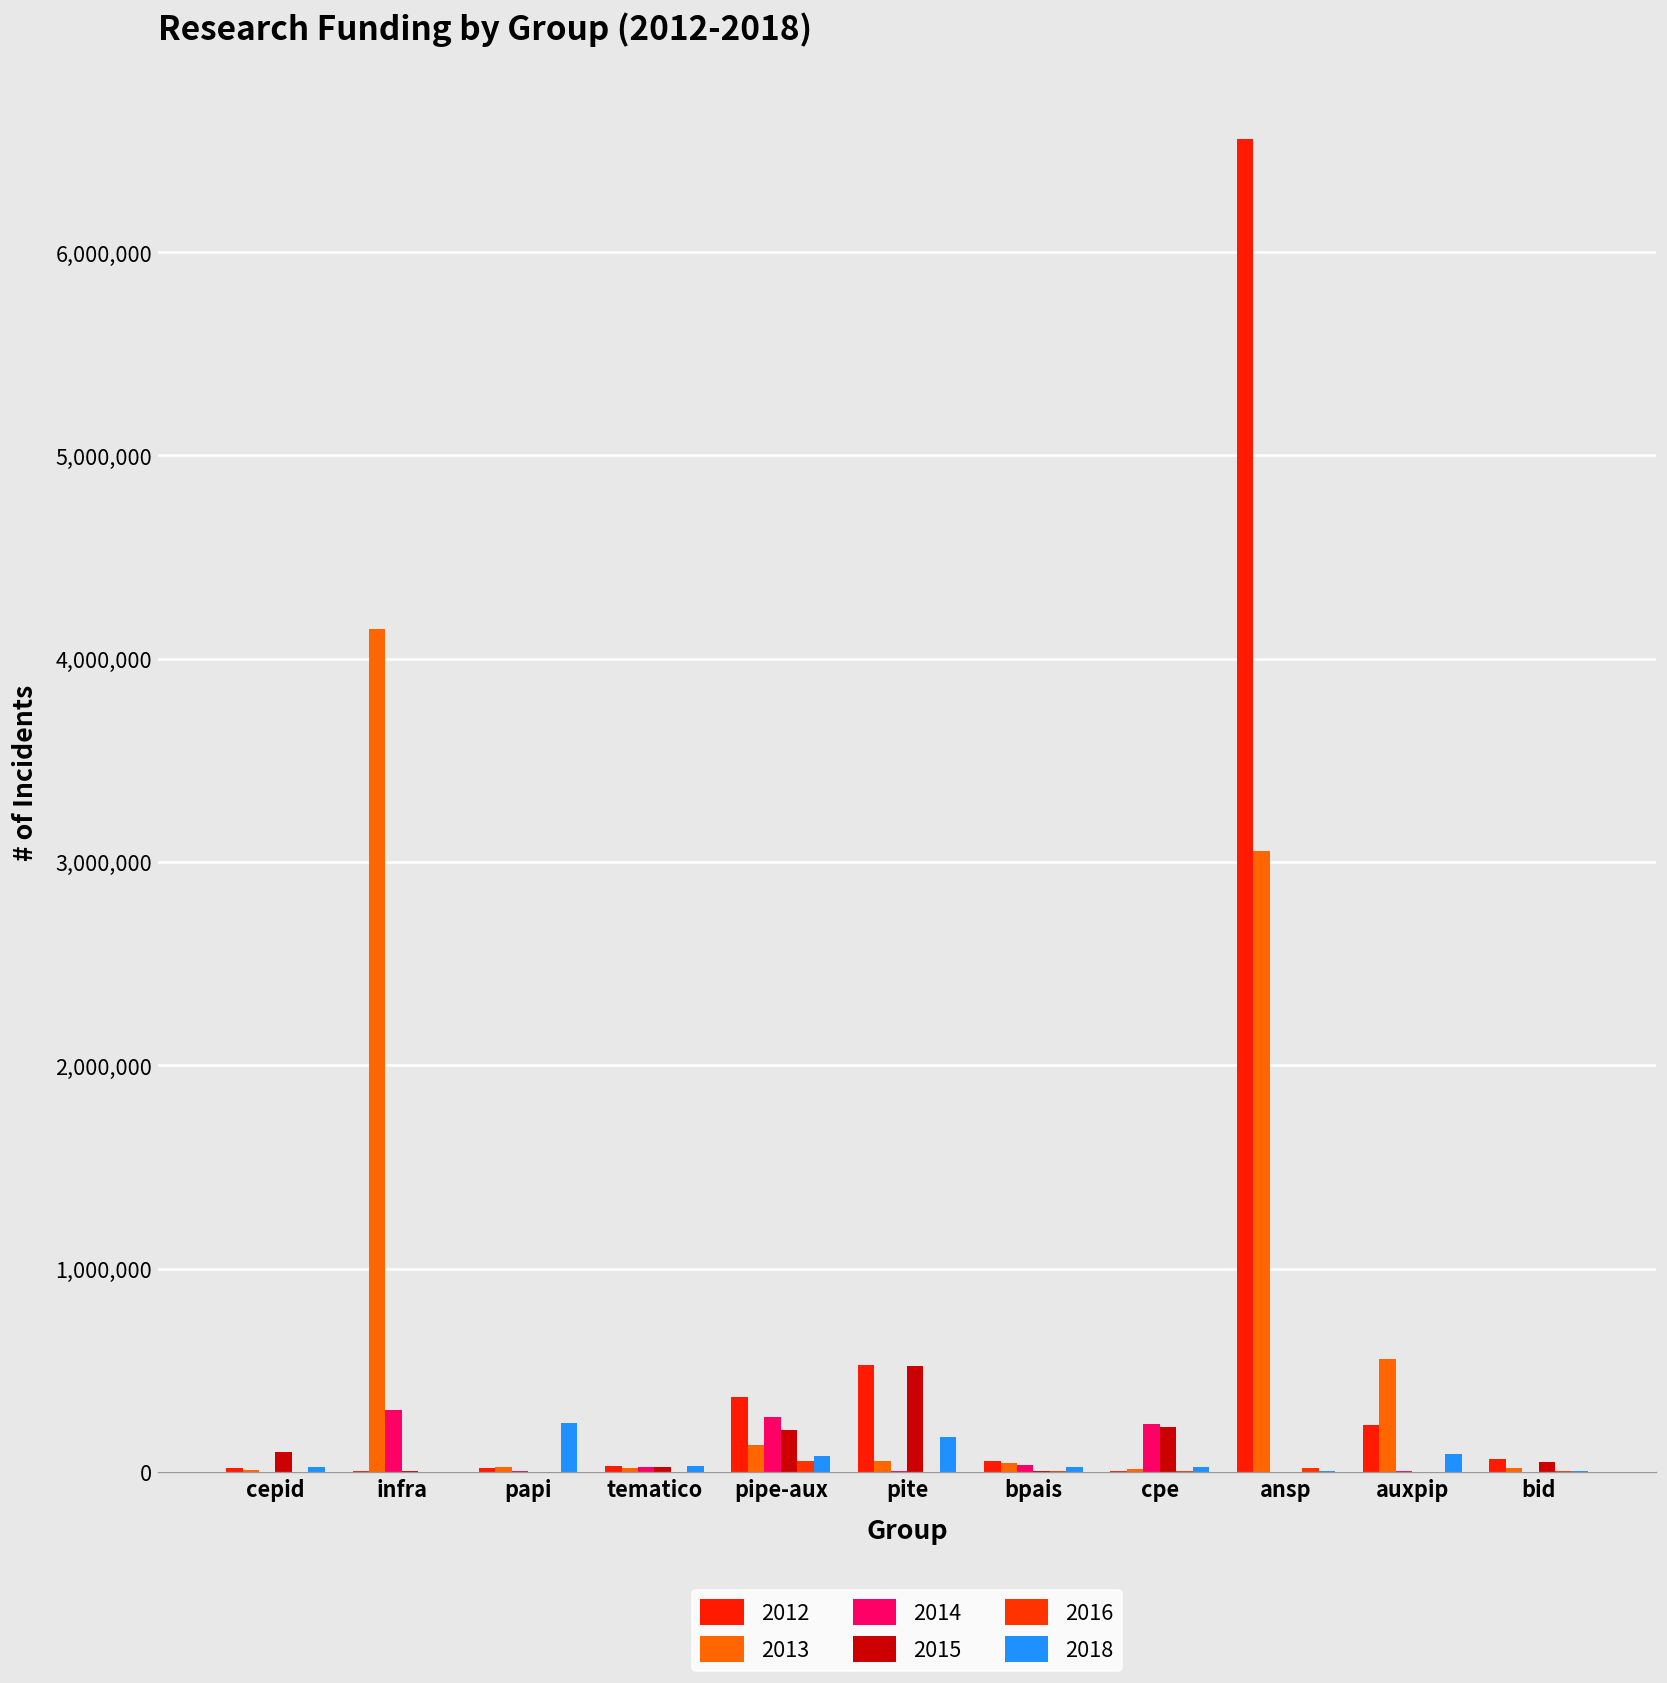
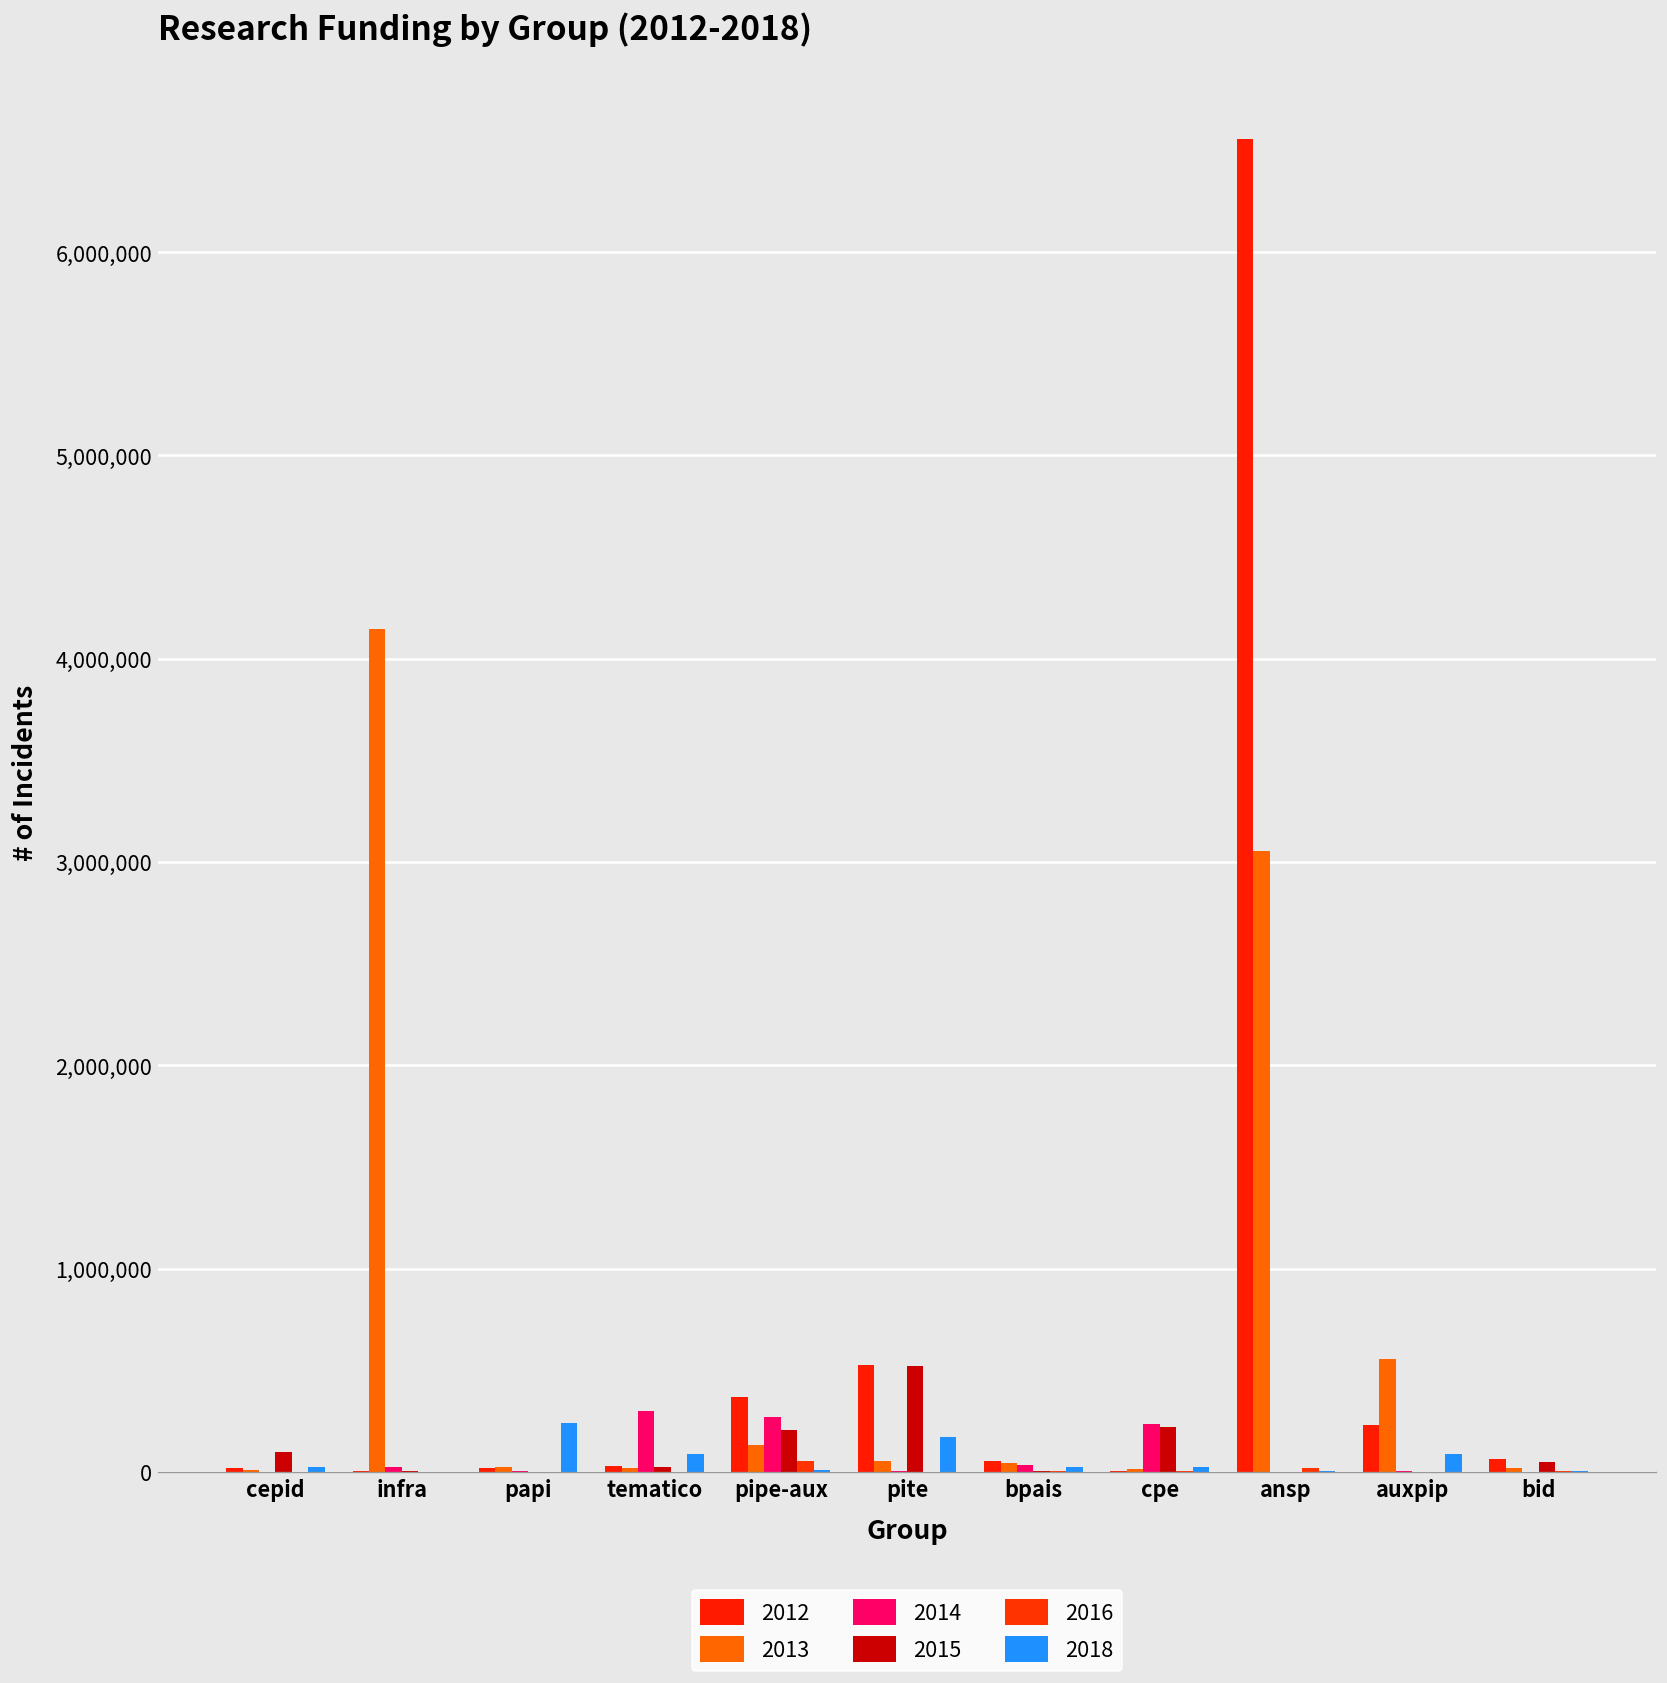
  {
    "2014": {
-     "infra": "310,000",
-     "tematico": "20,000",
+     "infra": "20,000",
+     "tematico": "300,000",
      "pipe-aux": "270,000",
      "bpais": "30,000",
      "cpe": "240,000"
    },
    "2018": {
      "cepid": "20,000",
      "infra": "0",
      "papi": "240,000",
-     "tematico": "30,000",
-     "pipe-aux": "80,000",
+     "tematico": "90,000",
+     "pipe-aux": "10,000",
      "pite": "170,000",
      "bpais": "30,000",
      "cpe": "20,000",
      "auxpip": "90,000"
    }
  }
